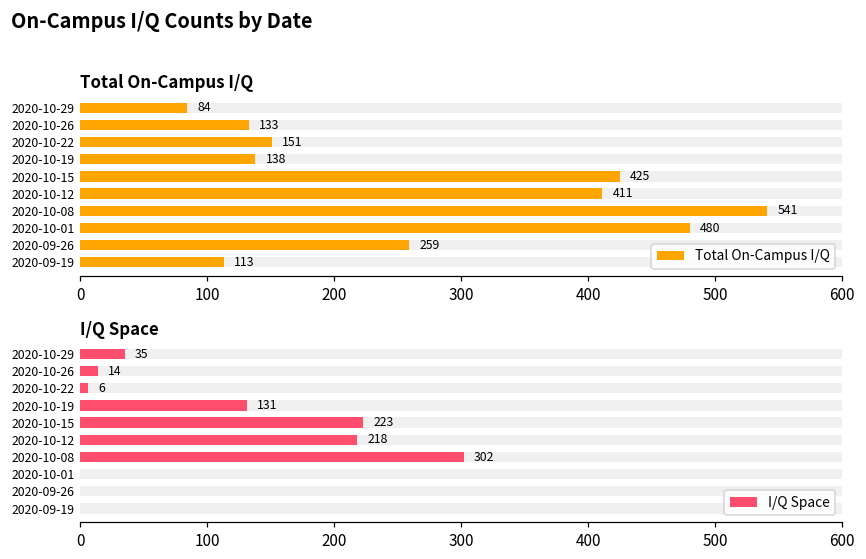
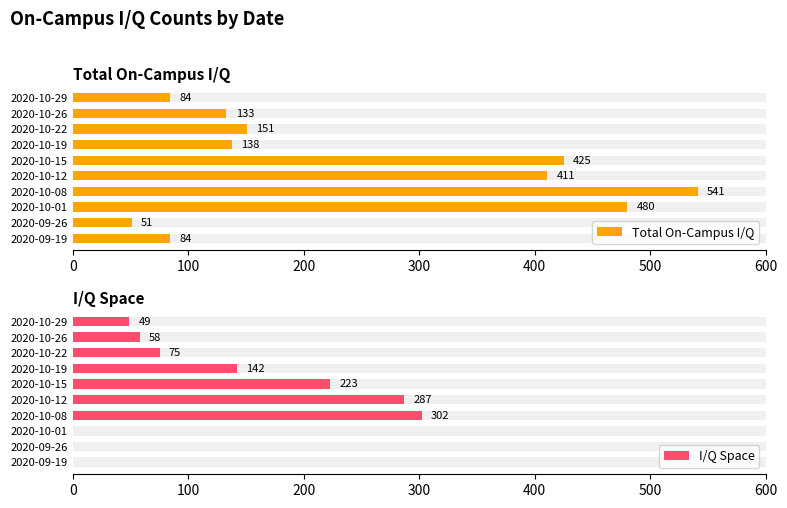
  {
    "Total On-Campus I/Q": {
      "Total On-Campus I/Q": {
-       "2020-09-26": 259,
-       "2020-09-19": 113
+       "2020-09-26": 51,
+       "2020-09-19": 84
      }
    },
    "I/Q Space": {
      "I/Q Space": {
-       "2020-10-29": 35,
-       "2020-10-26": 14,
-       "2020-10-22": 6,
-       "2020-10-19": 131,
-       "2020-10-12": 218
+       "2020-10-29": 49,
+       "2020-10-26": 58,
+       "2020-10-22": 75,
+       "2020-10-19": 142,
+       "2020-10-12": 287
      }
    }
  }
